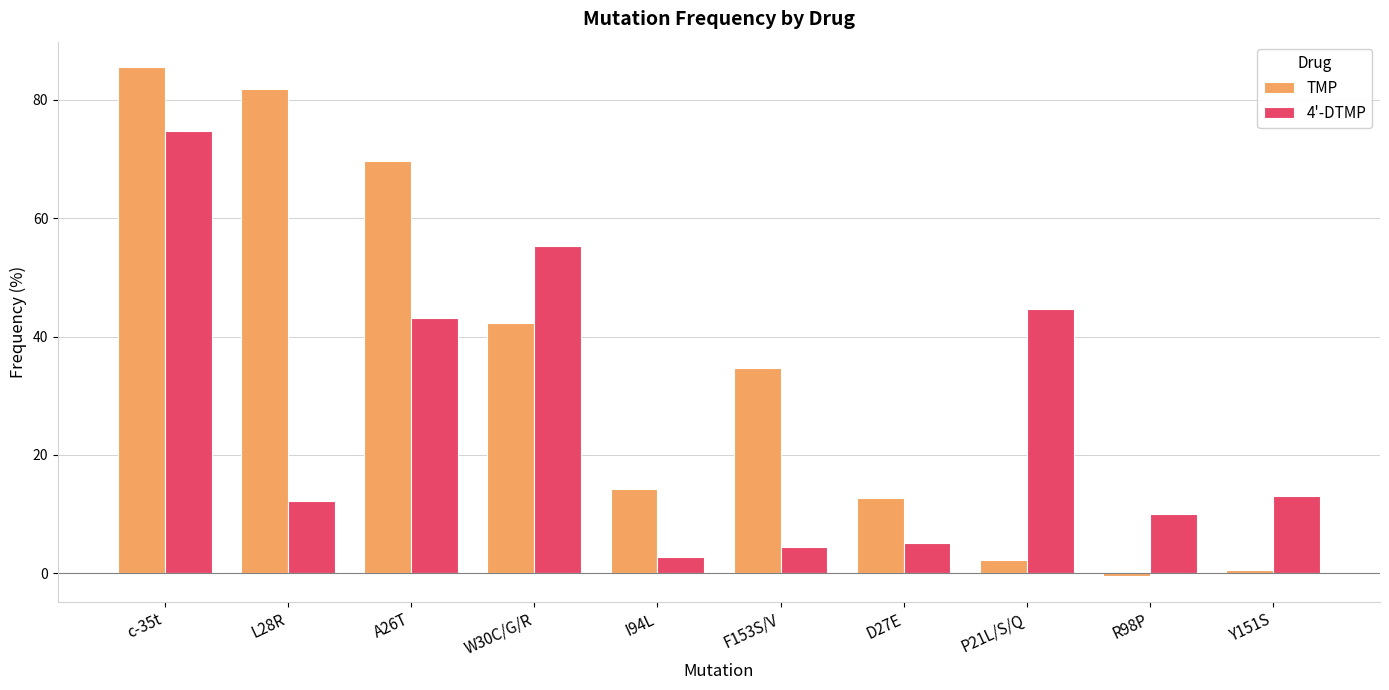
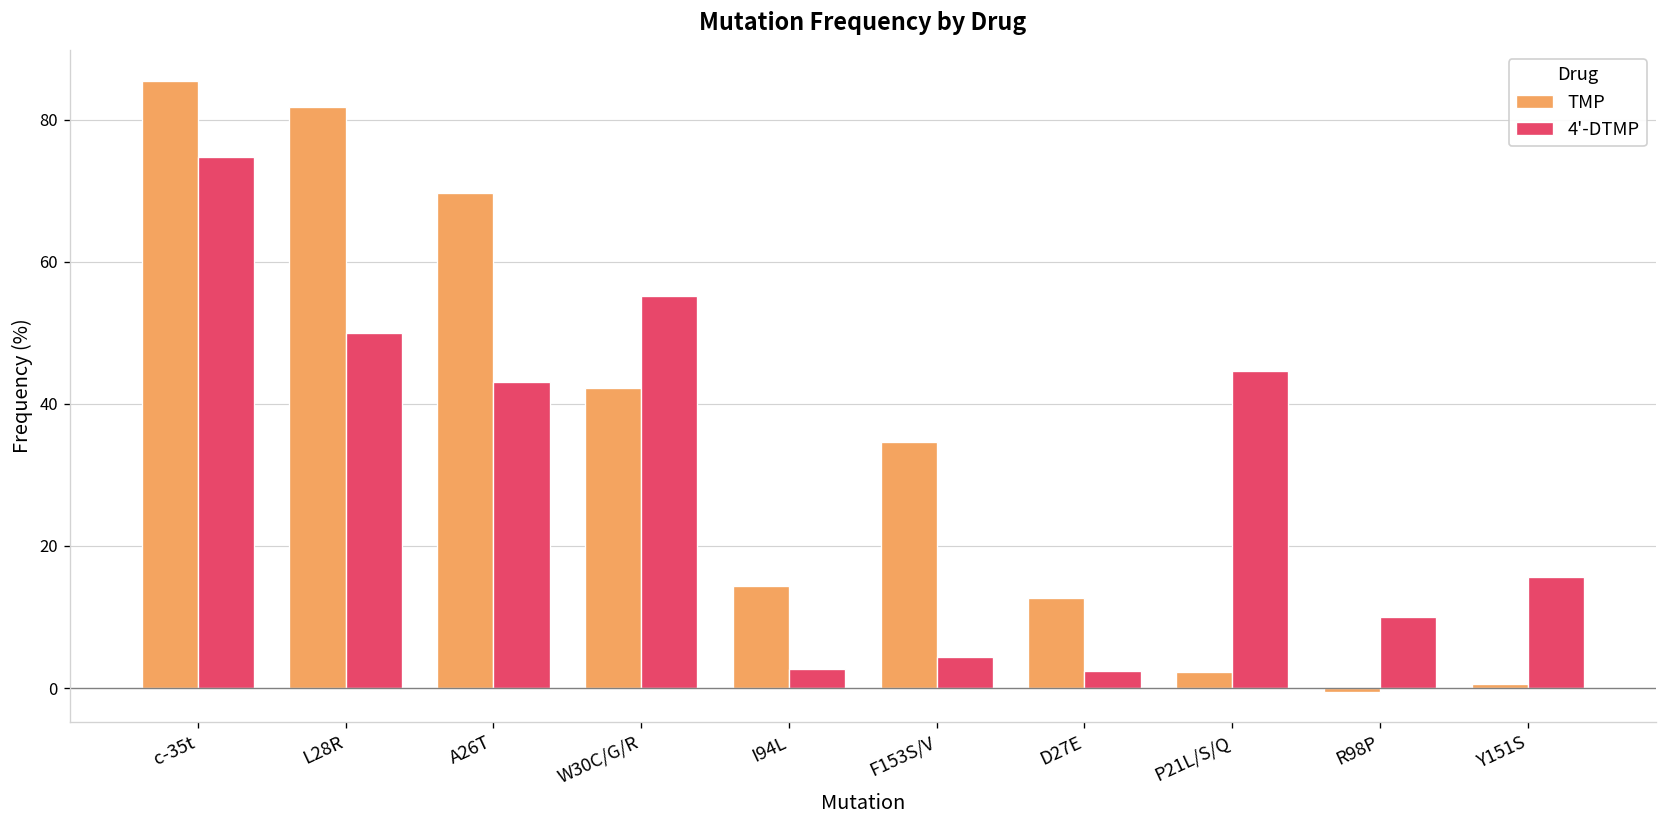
  {
    "TMP": {
      "c-35t": 86,
      "L28R": 82,
      "A26T": 70,
      "W30C/G/R": 42,
      "I94L": 14,
      "F153S/V": 35,
      "D27E": 13,
      "P21L/S/Q": 2,
      "R98P": -1,
      "Y151S": 1
    },
    "4'-DTMP": {
      "c-35t": 75,
-     "L28R": 12,
+     "L28R": 50,
      "A26T": 43,
      "W30C/G/R": 55,
      "I94L": 3,
      "F153S/V": 4,
-     "D27E": 5,
+     "D27E": 2,
      "P21L/S/Q": 45,
      "R98P": 10,
-     "Y151S": 13
+     "Y151S": 16
    }
  }
